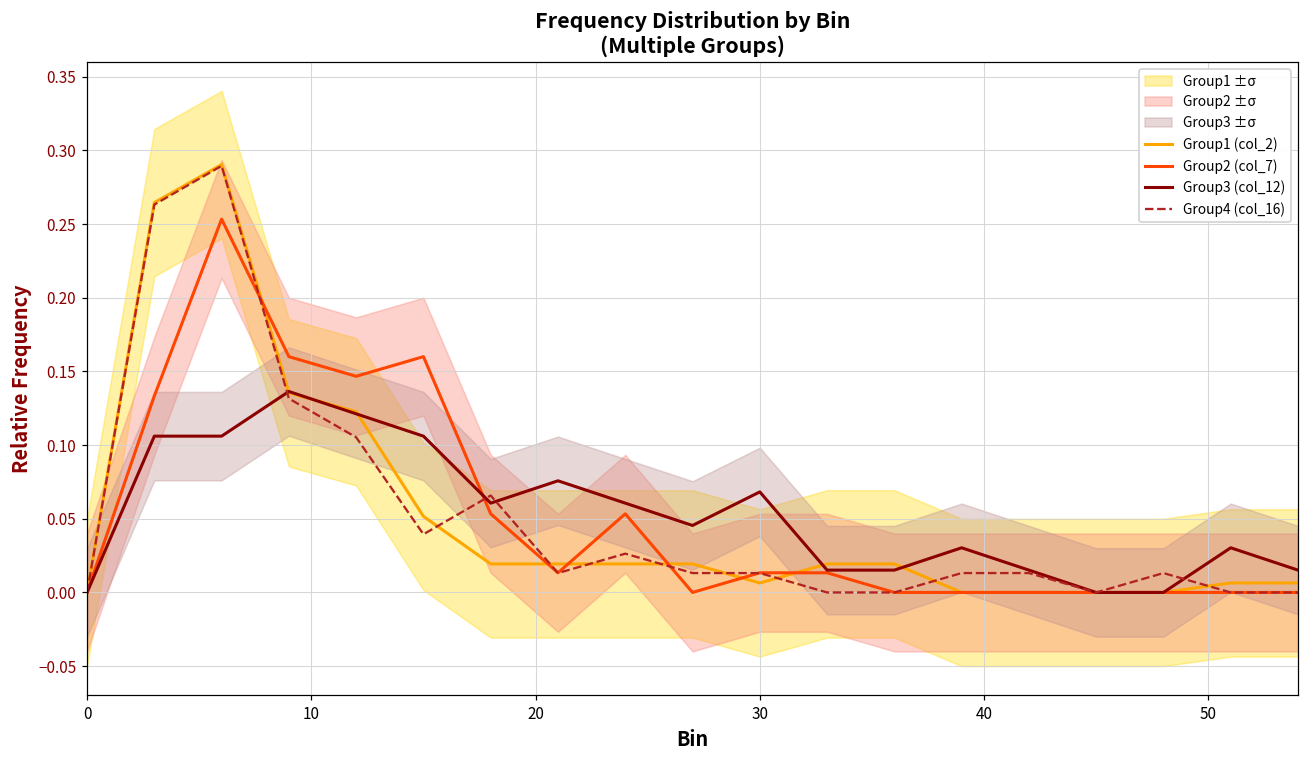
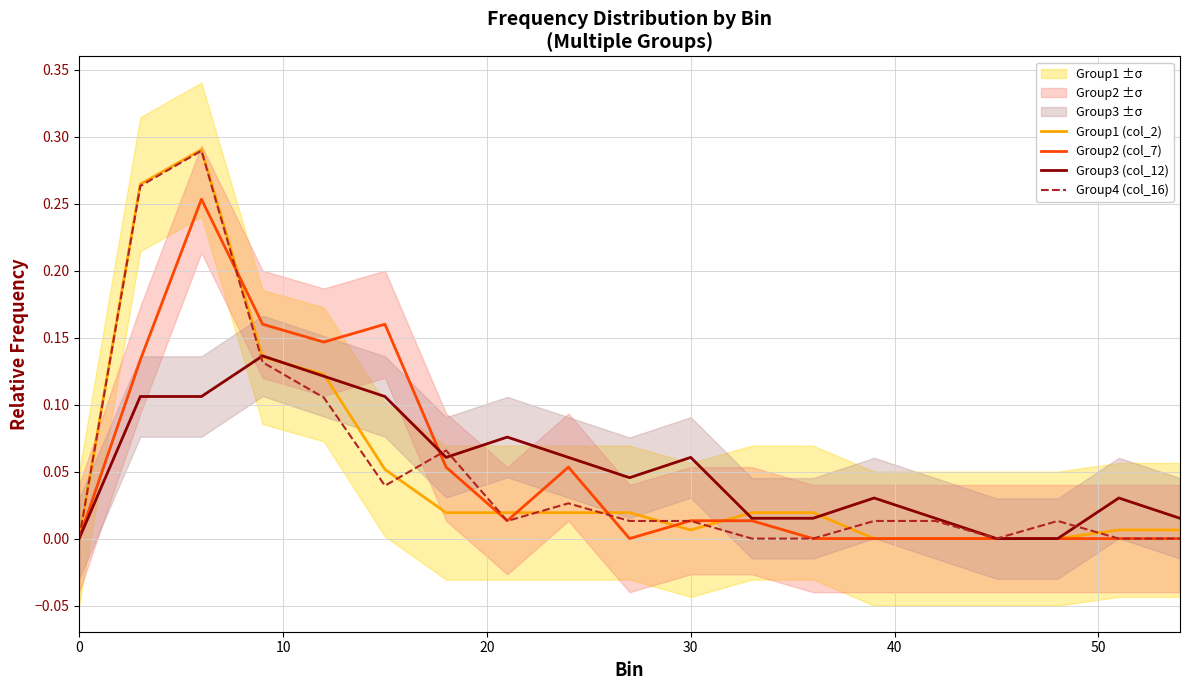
  {
    "Group3 (col_12)": {
-     "30": 0.068
+     "30": 0.061
    }
  }
